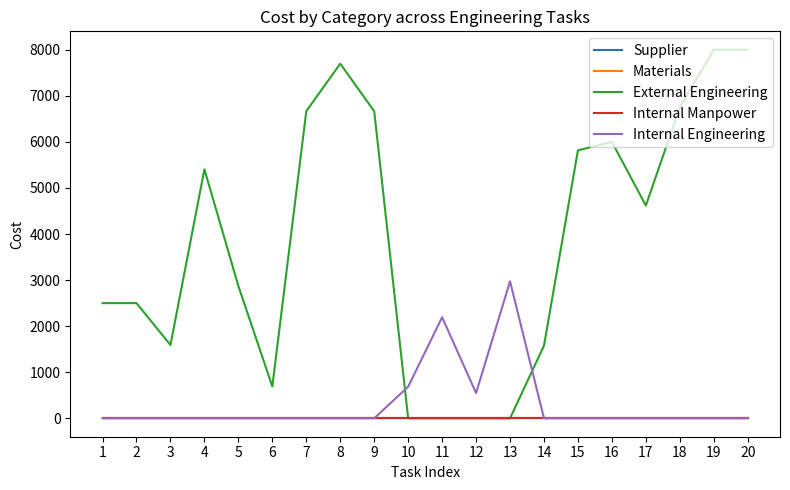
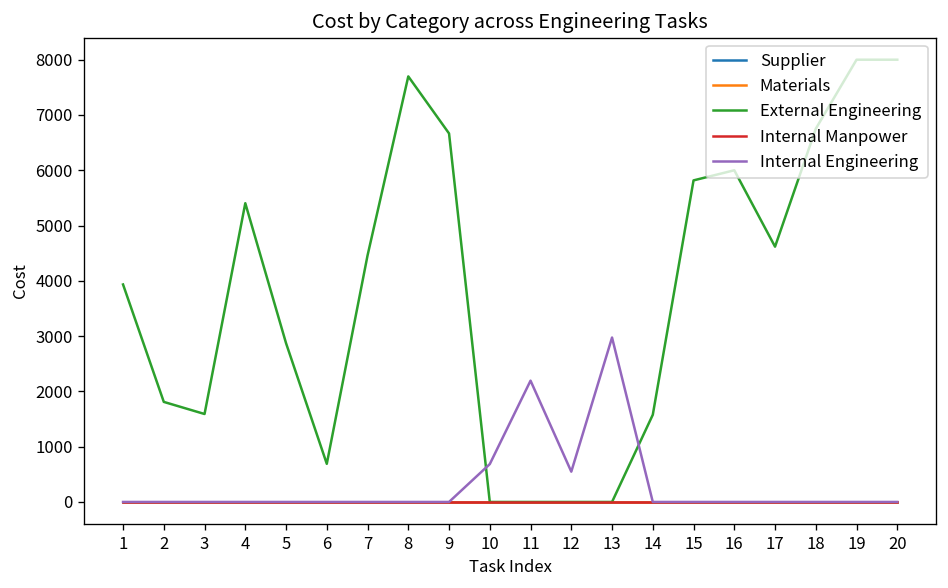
  {
    "External Engineering": {
-     "1": 2500,
-     "2": 2500,
+     "1": 3900,
+     "2": 1800,
      "3": 1600,
      "4": 5400,
      "5": 2900,
      "6": 700,
-     "7": 6700,
+     "7": 4500,
      "8": 7700,
      "9": 6700,
      "14": 1600,
      "15": 5800,
      "17": 4600
    },
    "Internal Engineering": {
      "10": 700,
      "11": 2200,
      "12": 500,
      "13": 3000
    }
  }
